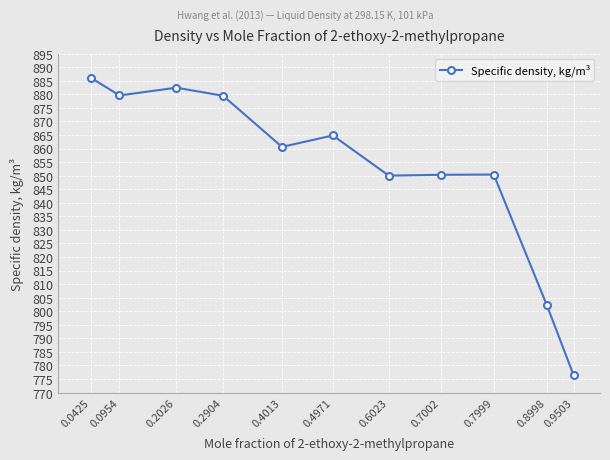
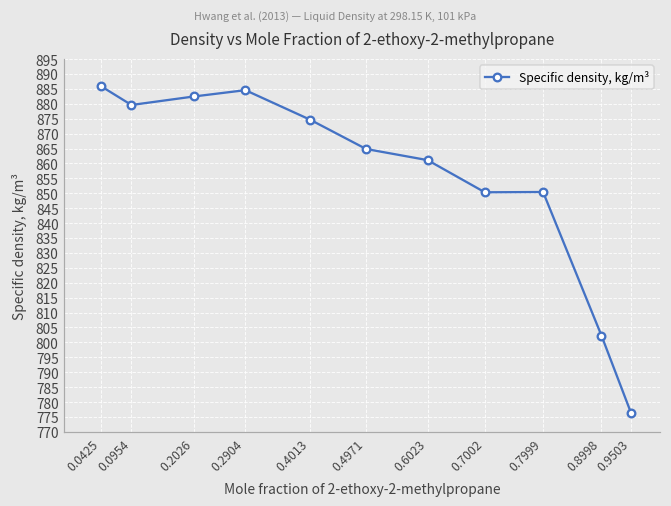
  {
    "0.0425": 886,
    "0.0954": 880,
    "0.2026": 882,
-   "0.2904": 879,
-   "0.4013": 861,
+   "0.2904": 885,
+   "0.4013": 875,
    "0.4971": 865,
-   "0.6023": 850,
+   "0.6023": 861,
    "0.7002": 850,
    "0.7999": 850,
    "0.8998": 802,
    "0.9503": 776
  }
